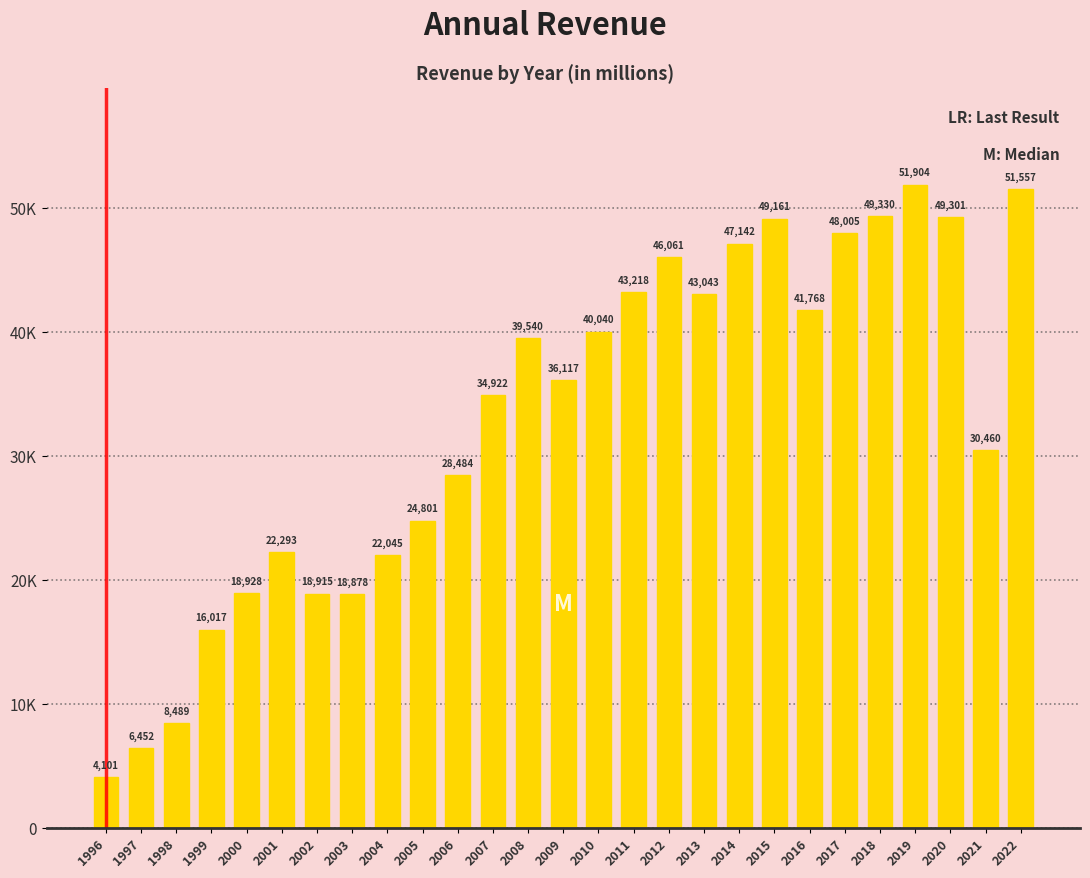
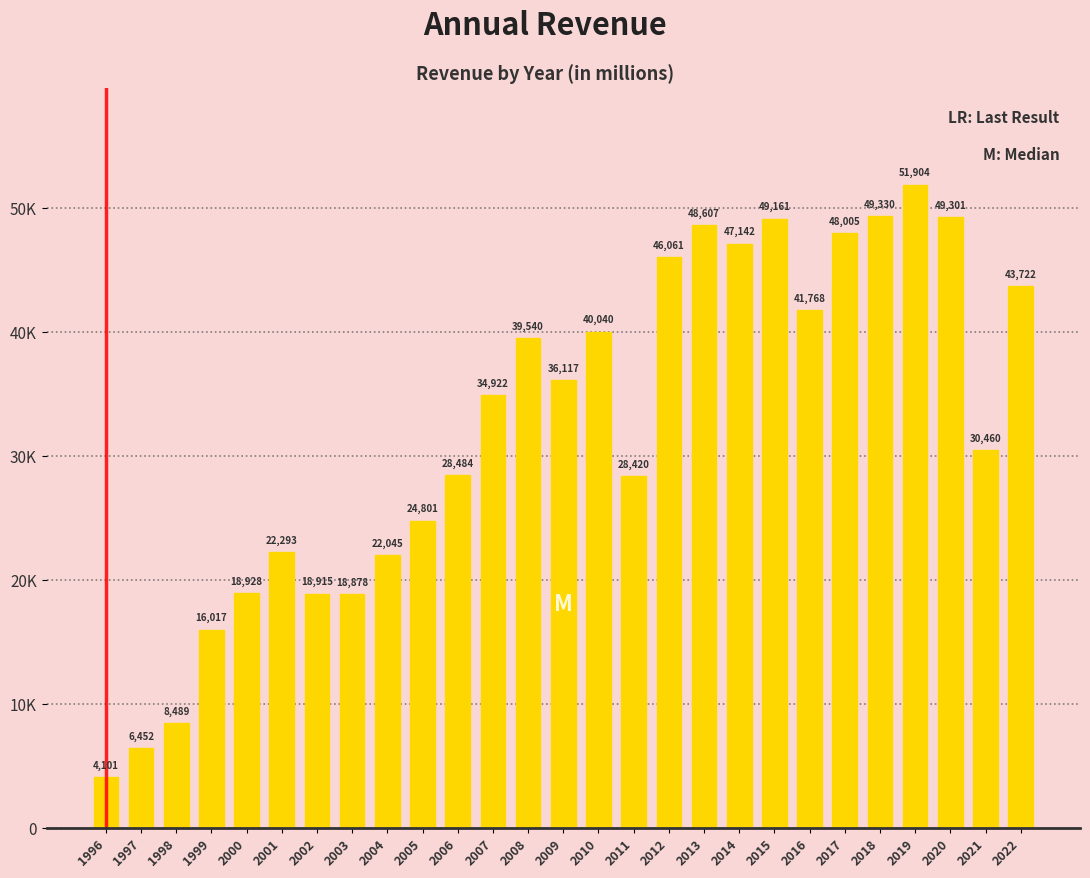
  {
    "1996": "4,101",
    "1997": "6,452",
    "1998": "8,489",
    "1999": "16,017",
    "2000": "18,928",
    "2001": "22,293",
    "2002": "18,915",
    "2003": "18,878",
    "2004": "22,045",
    "2005": "24,801",
    "2006": "28,484",
    "2007": "34,922",
    "2008": "39,540",
    "2009": "36,117",
    "2010": "40,040",
-   "2011": "43,218",
+   "2011": "28,420",
    "2012": "46,061",
-   "2013": "43,043",
+   "2013": "48,607",
    "2014": "47,142",
    "2015": "49,161",
    "2016": "41,768",
    "2017": "48,005",
    "2018": "49,330",
    "2019": "51,904",
    "2020": "49,301",
    "2021": "30,460",
-   "2022": "51,557"
+   "2022": "43,722"
  }
